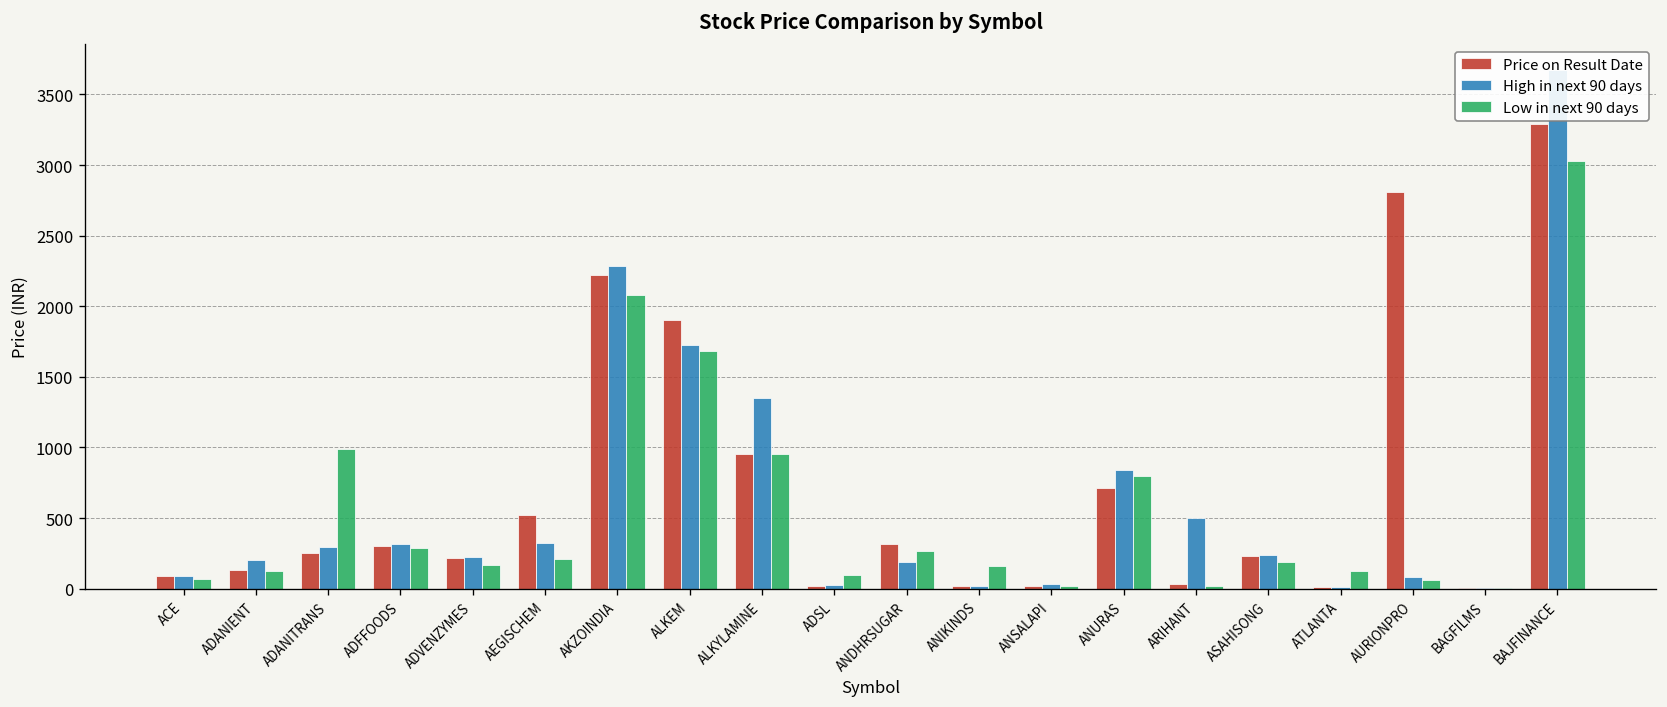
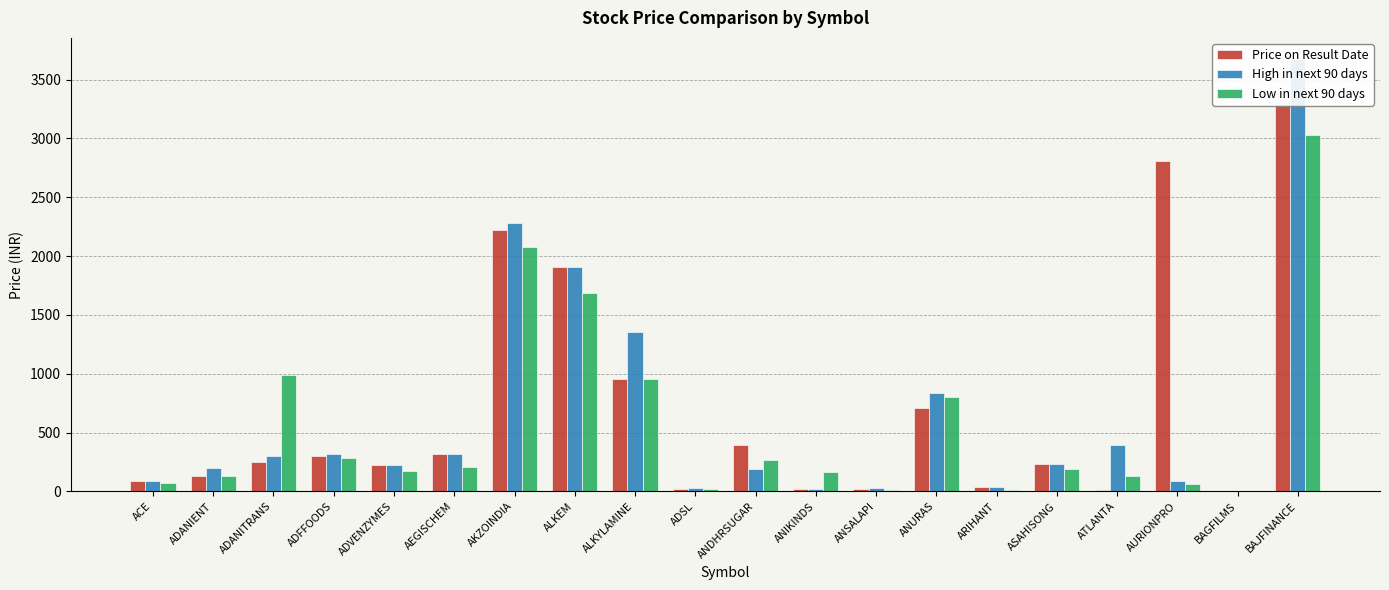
  {
    "Price on Result Date": {
      "ACE": 90,
      "ADANIENT": 130,
      "ADANITRANS": 250,
      "ADFFOODS": 300,
      "ADVENZYMES": 220,
-     "AEGISCHEM": 520,
+     "AEGISCHEM": 320,
      "AKZOINDIA": 2220,
      "ALKEM": 1900,
      "ALKYLAMINE": 950,
-     "ANDHRSUGAR": 320,
+     "ANDHRSUGAR": 390,
      "ANURAS": 710,
      "ARIHANT": 30,
      "ASAHISONG": 230,
      "AURIONPRO": 2810
    },
    "High in next 90 days": {
      "ACE": 90,
      "ADANIENT": 200,
      "ADANITRANS": 300,
      "ADFFOODS": 320,
      "ADVENZYMES": 230,
      "AEGISCHEM": 320,
      "AKZOINDIA": 2280,
-     "ALKEM": 1730,
+     "ALKEM": 1900,
      "ALKYLAMINE": 1350,
      "ADSL": 30,
      "ANDHRSUGAR": 190,
      "ANSALAPI": 30,
      "ANURAS": 840,
-     "ARIHANT": 500,
+     "ARIHANT": 30,
      "ASAHISONG": 240,
-     "ATLANTA": 10,
+     "ATLANTA": 390,
      "AURIONPRO": 90
    },
    "Low in next 90 days": {
      "ACE": 70,
      "ADANIENT": 130,
      "ADANITRANS": 990,
      "ADFFOODS": 290,
      "ADVENZYMES": 170,
      "AEGISCHEM": 210,
      "AKZOINDIA": 2080,
      "ALKEM": 1680,
      "ALKYLAMINE": 950,
-     "ADSL": 100,
+     "ADSL": 20,
      "ANDHRSUGAR": 260,
      "ANIKINDS": 160,
      "ANURAS": 800,
      "ASAHISONG": 190,
      "ATLANTA": 130,
      "AURIONPRO": 60,
      "BAJFINANCE": 3030
    }
  }
